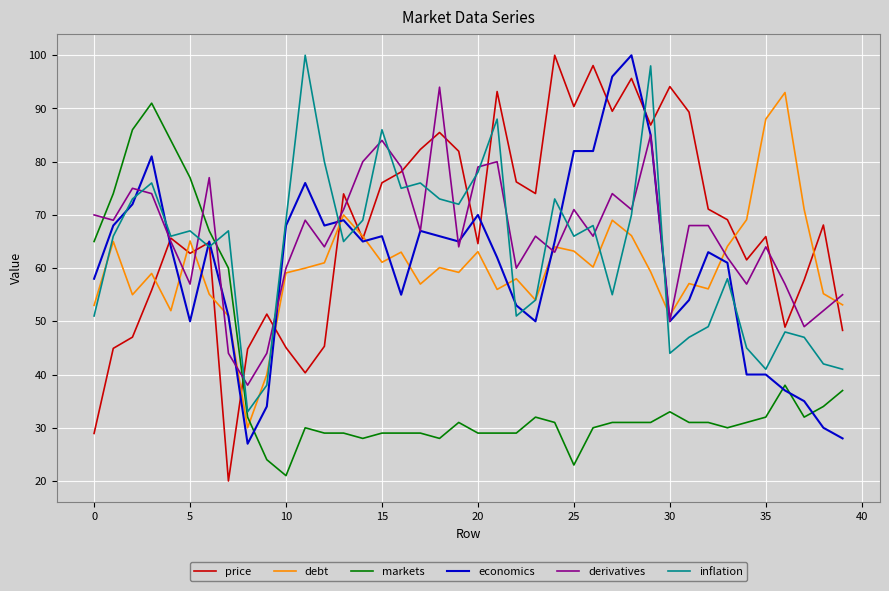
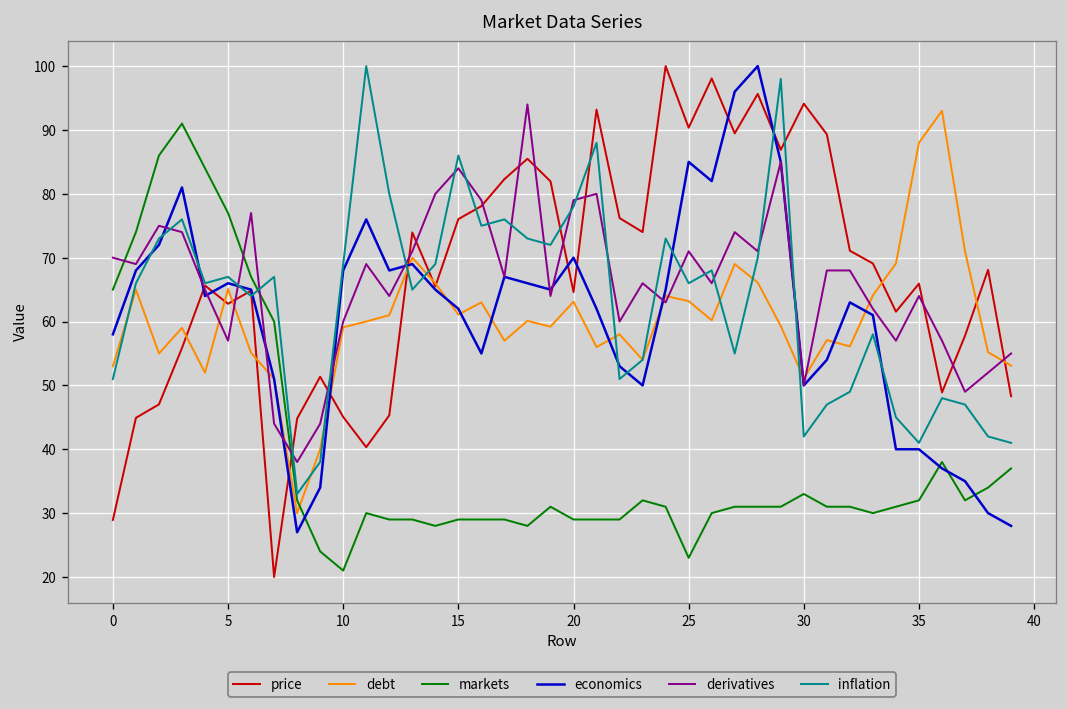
  {
    "price": {
      "0": 29,
      "5": 63,
      "10": 45,
      "15": 76,
      "20": 65,
      "25": 90,
      "30": 94,
      "35": 66
    },
    "debt": {
      "0": 53,
      "5": 65,
      "10": 59,
      "15": 61,
      "20": 63,
      "25": 63,
      "30": 51,
      "35": 88
    },
    "markets": {
      "0": 65,
      "5": 77,
      "10": 21,
      "15": 29,
      "20": 29,
      "25": 23,
      "30": 33,
      "35": 32
    },
    "economics": {
      "0": 58,
-     "5": 50,
+     "5": 66,
      "10": 68,
-     "15": 66,
+     "15": 62,
      "20": 70,
-     "25": 82,
+     "25": 85,
      "35": 40
    },
    "derivatives": {
      "0": 70,
      "5": 57,
      "10": 60,
      "15": 84,
      "20": 79,
      "25": 71,
      "35": 64
    },
    "inflation": {
      "0": 51,
      "5": 67,
      "10": 69,
      "15": 86,
      "20": 78,
      "25": 66,
-     "30": 44,
+     "30": 42,
      "35": 41
    }
  }
